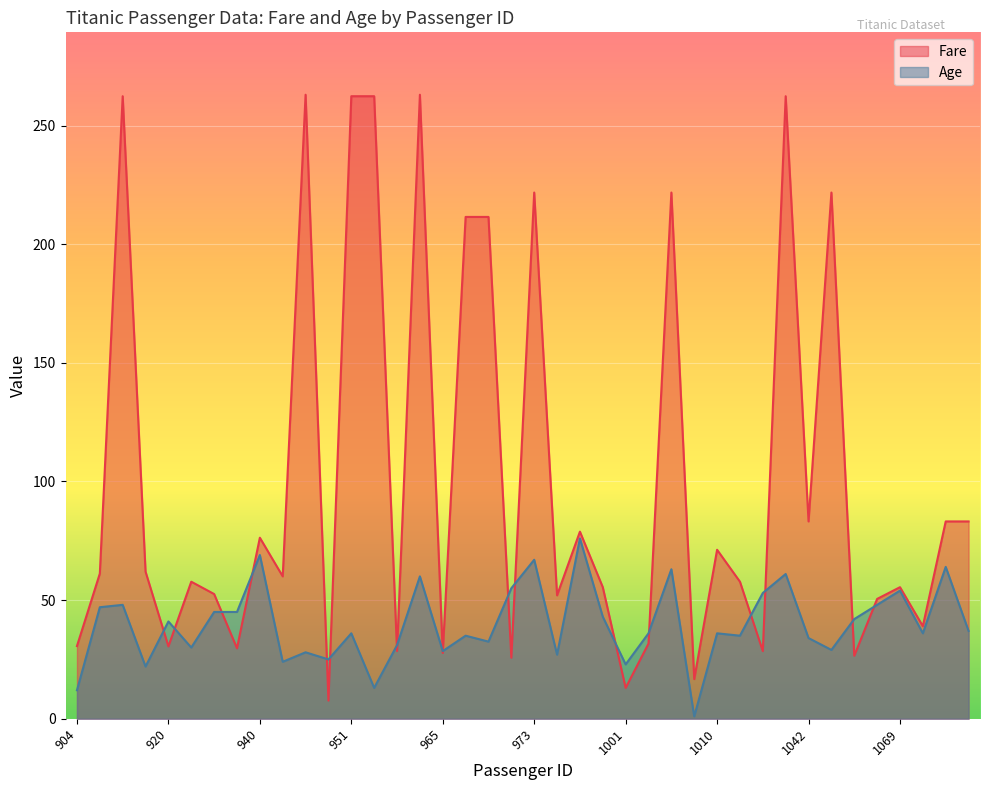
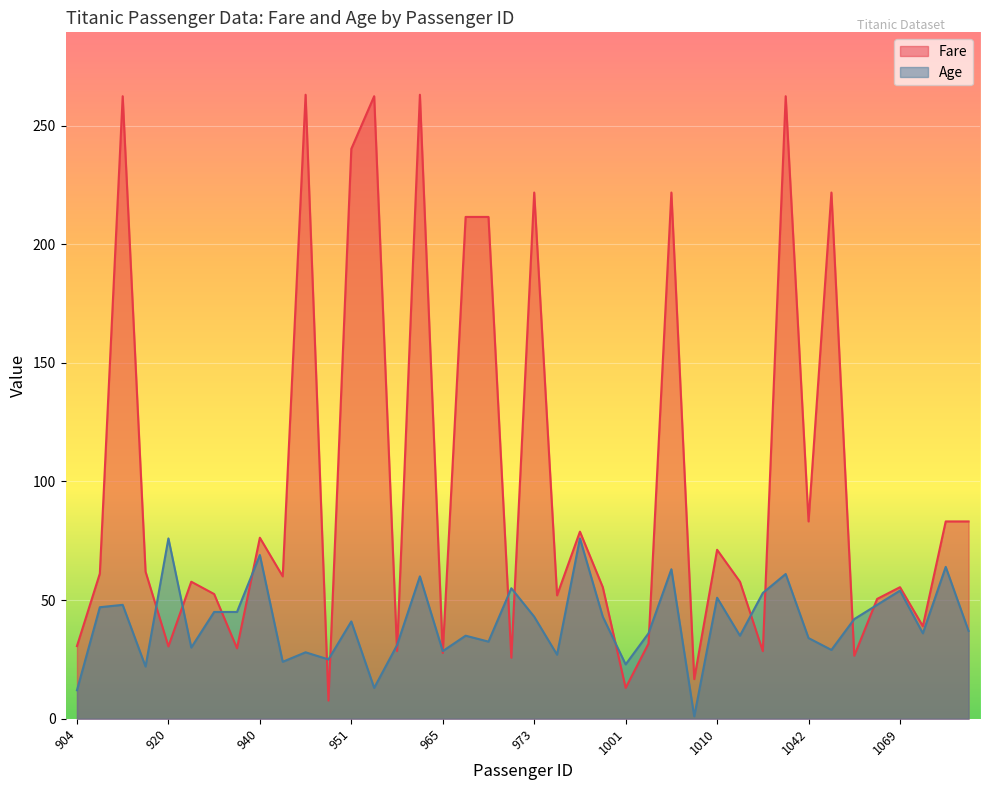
  {
    "Fare": {
      "904": 31,
      "920": 31,
      "940": 76,
-     "951": 262,
+     "951": 240,
      "973": 222,
      "1001": 13,
      "1010": 71,
      "1042": 83,
      "1069": 55
    },
    "Age": {
      "904": 12,
-     "920": 41,
+     "920": 76,
      "940": 69,
-     "951": 36,
-     "973": 67,
+     "951": 41,
+     "973": 43,
      "1001": 23,
-     "1010": 36,
+     "1010": 51,
      "1042": 34,
      "1069": 54
    }
  }
